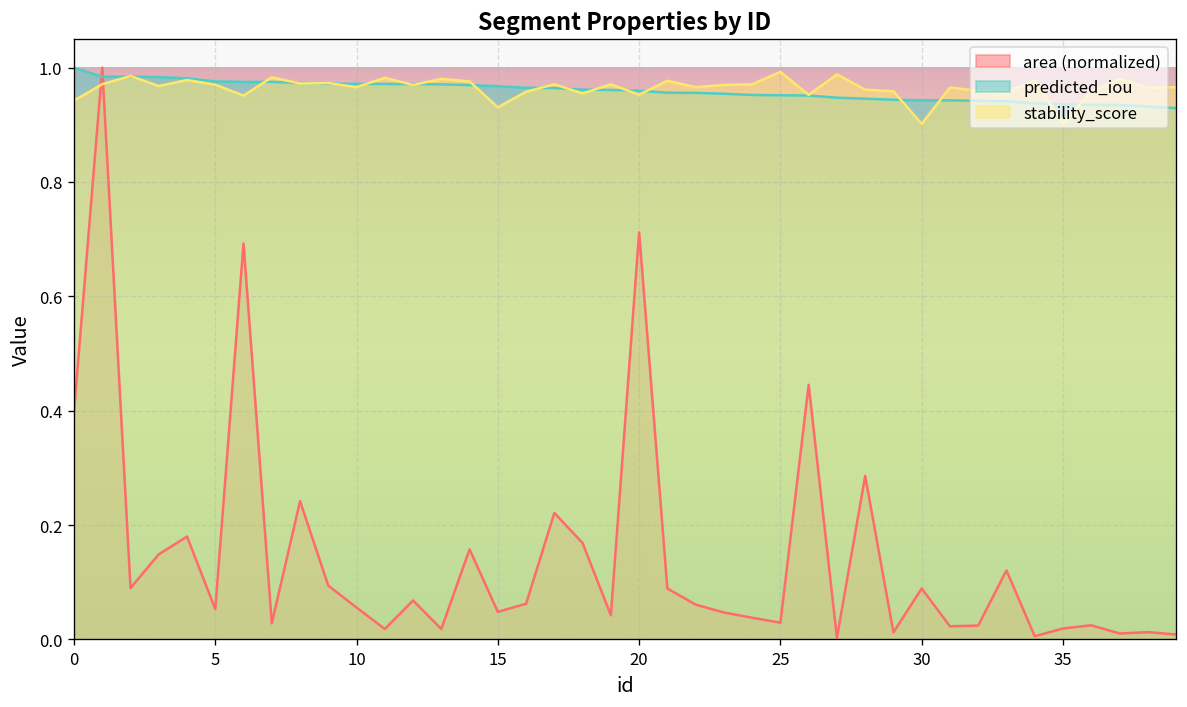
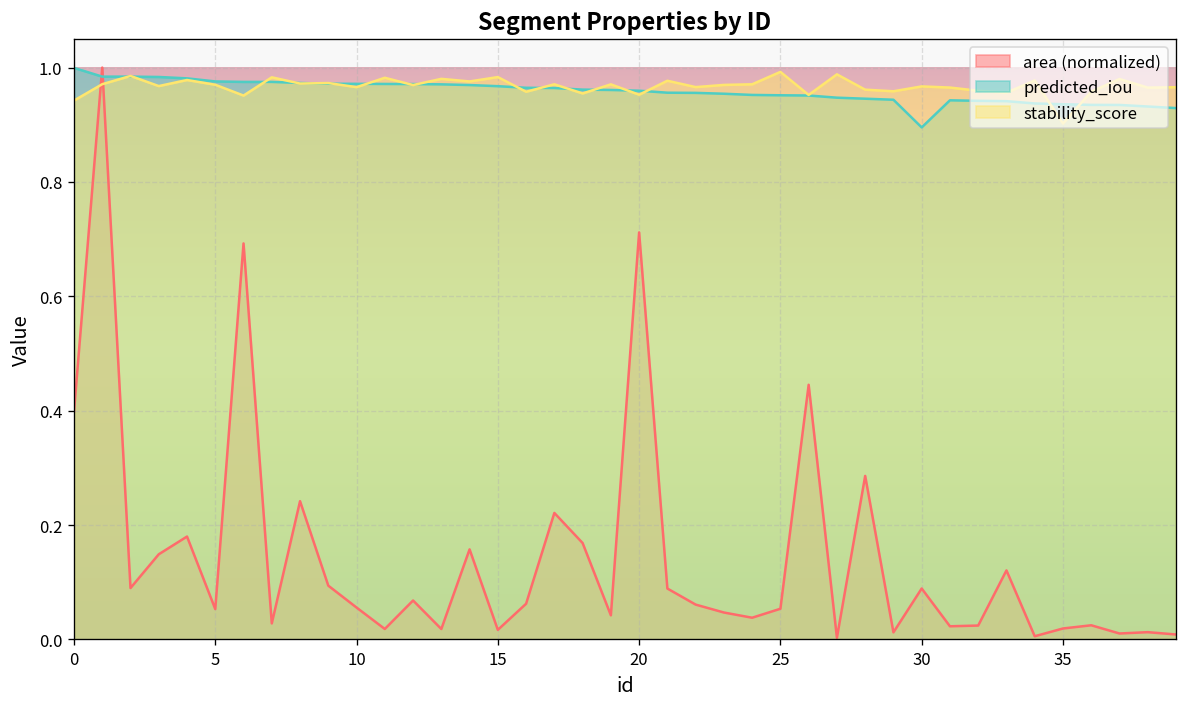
  {
    "area (normalized)": {
      "0": 0.40,
      "5": 0.05,
      "10": 0.06,
-     "15": 0.05,
+     "15": 0.02,
      "20": 0.71,
-     "25": 0.03,
+     "25": 0.05,
      "30": 0.09,
      "35": 0.02
    },
    "predicted_iou": {
      "0": 1.00,
      "5": 0.98,
      "10": 0.97,
      "15": 0.97,
      "20": 0.96,
      "25": 0.95,
-     "30": 0.94
+     "30": 0.90
    },
    "stability_score": {
      "0": 0.94,
      "5": 0.97,
      "10": 0.97,
-     "15": 0.93,
+     "15": 0.98,
      "20": 0.95,
      "25": 0.99,
-     "30": 0.90
+     "30": 0.97
    }
  }
